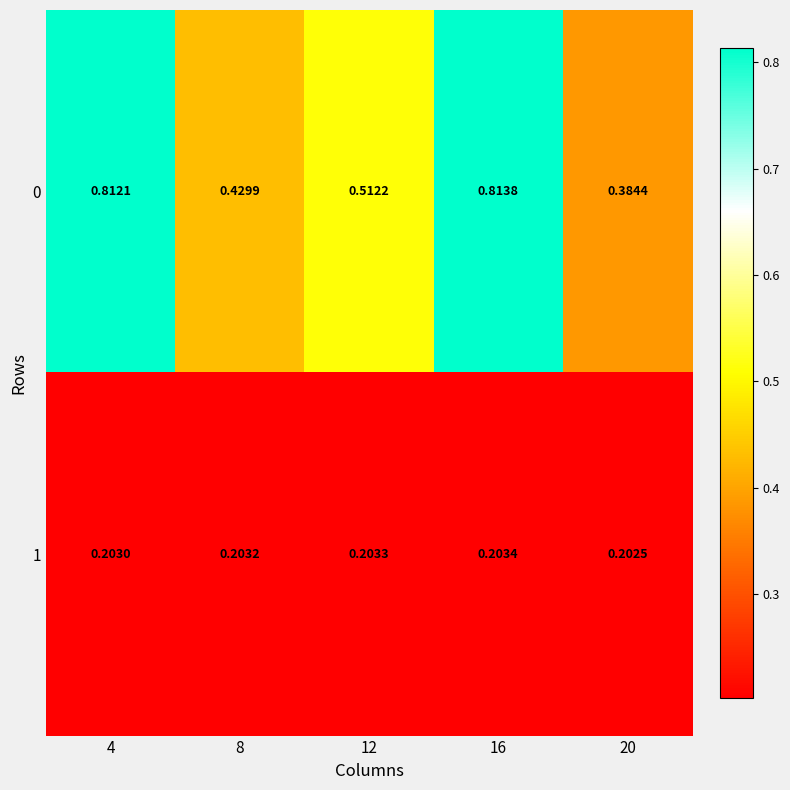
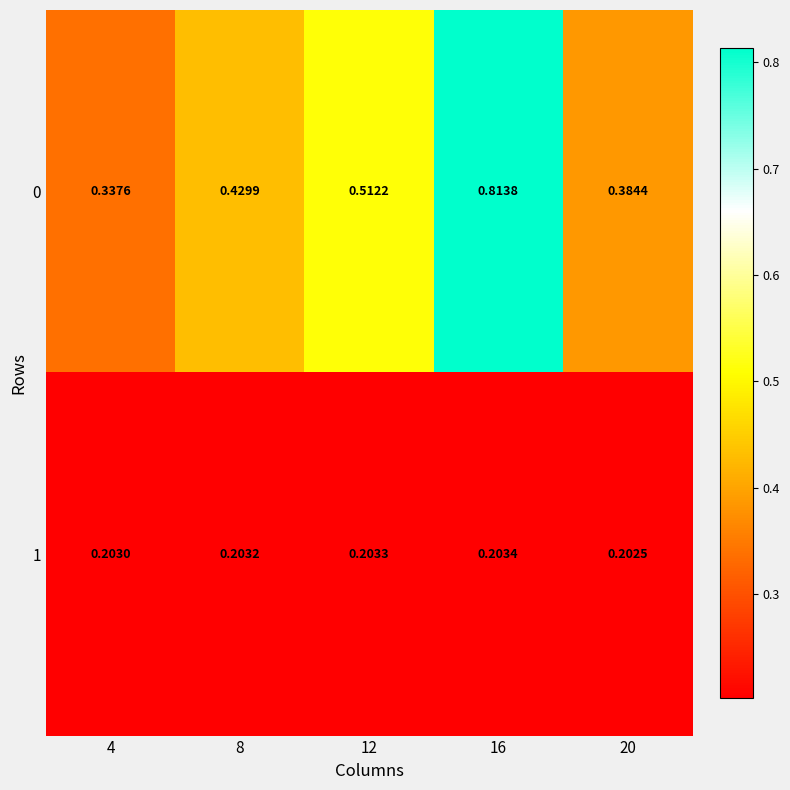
  {
    "0": {
-     "4": 0.8121,
+     "4": 0.3376,
      "8": 0.4299,
      "12": 0.5122,
      "16": 0.8138,
      "20": 0.3844
    },
    "1": {
      "4": 0.2030,
      "8": 0.2032,
      "12": 0.2033,
      "16": 0.2034,
      "20": 0.2025
    }
  }
